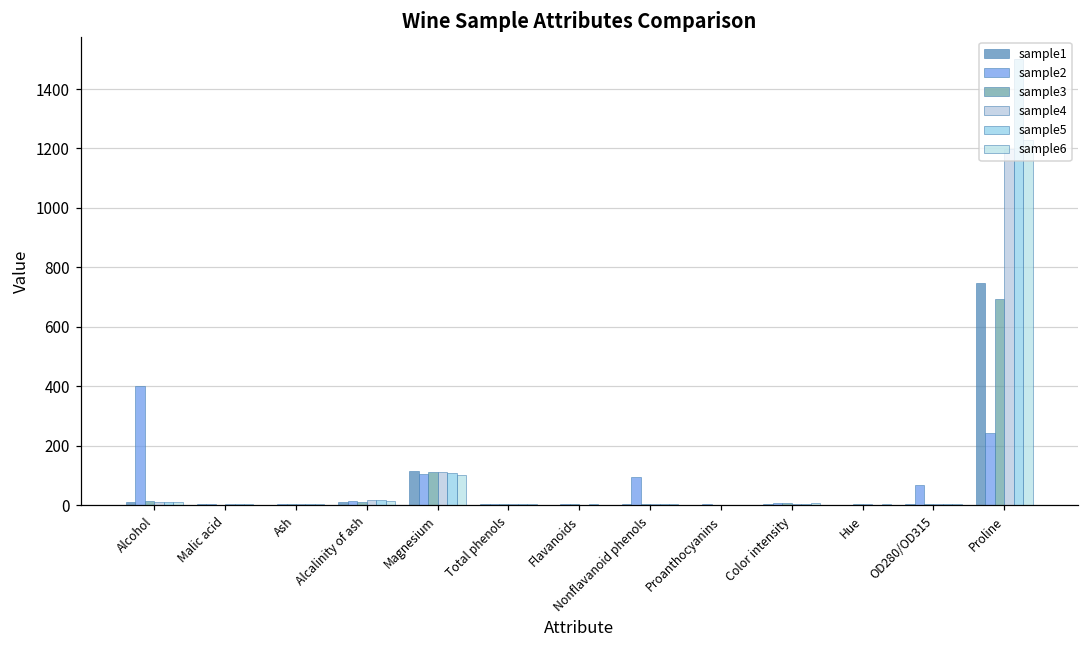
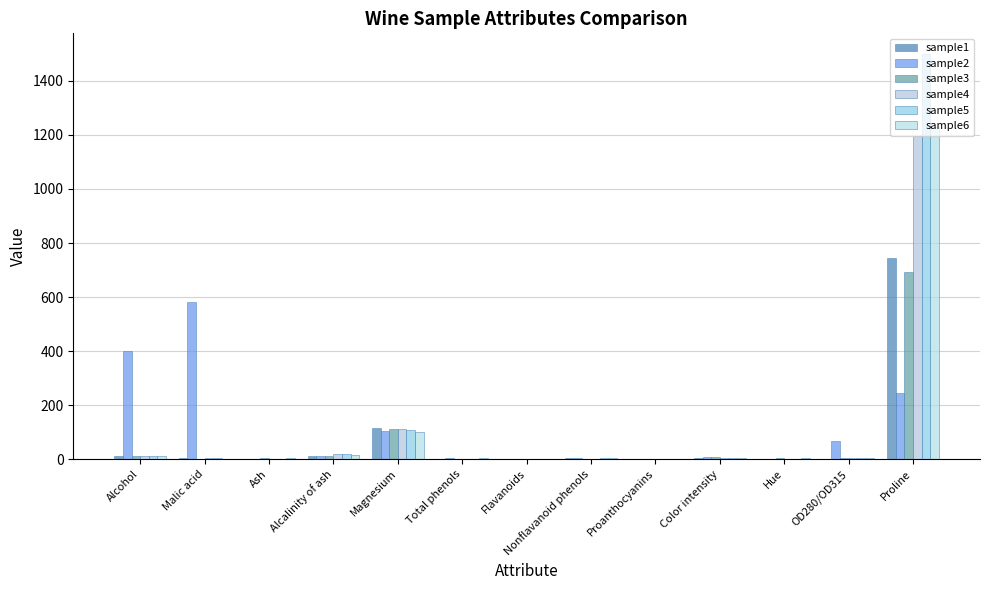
  {
    "sample2": {
      "Alcohol": 400,
-     "Malic acid": 0,
+     "Malic acid": 580,
      "Alcalinity of ash": 10,
      "Magnesium": 110,
-     "Nonflavanoid phenols": 90,
+     "Nonflavanoid phenols": 0,
      "OD280/OD315": 70,
      "Proline": 240
    }
  }
